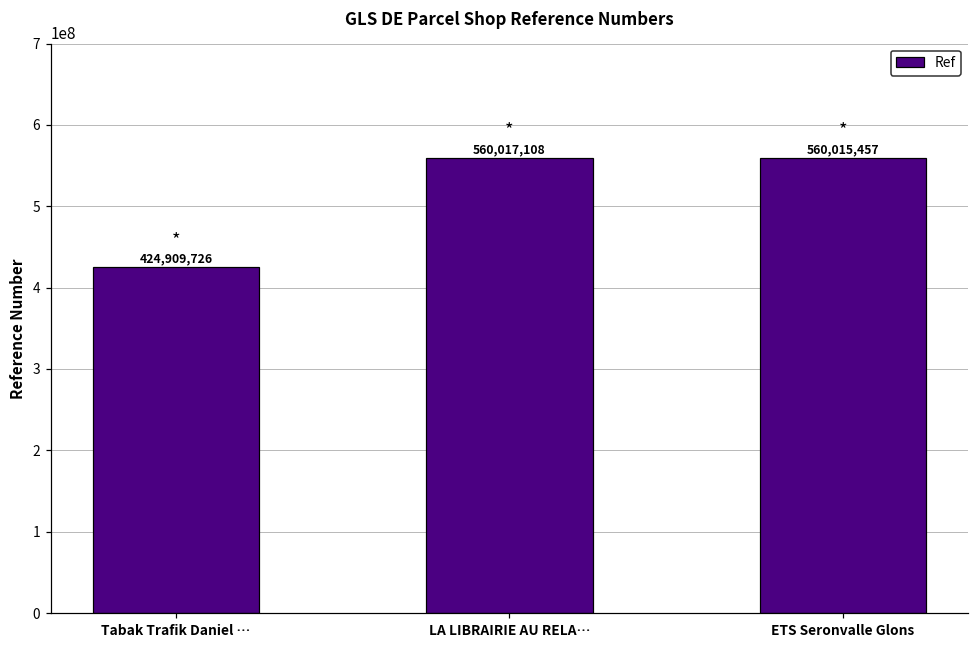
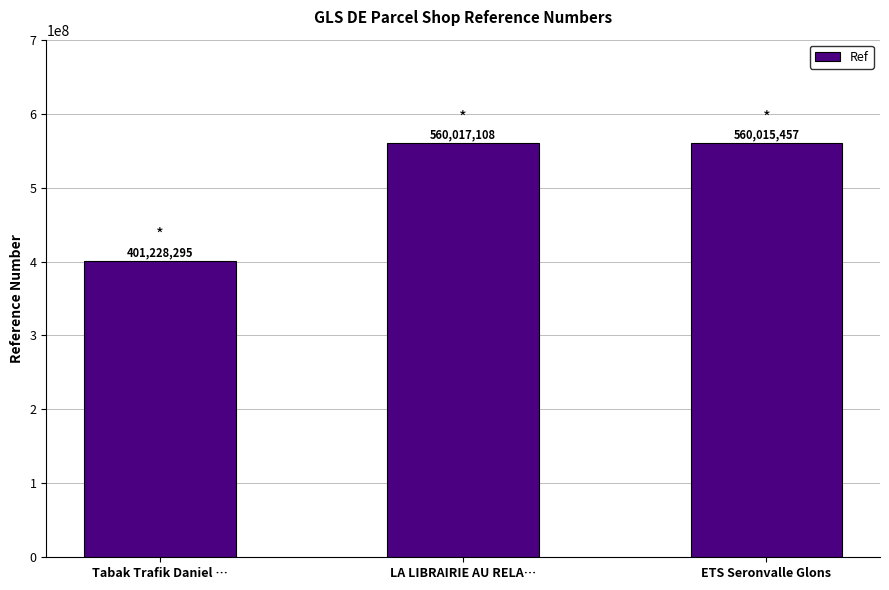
  {
-   "Tabak Trafik Daniel …": "424,909,726",
+   "Tabak Trafik Daniel …": "401,228,295",
    "LA LIBRAIRIE AU RELA…": "560,017,108",
    "ETS Seronvalle Glons": "560,015,457"
  }
